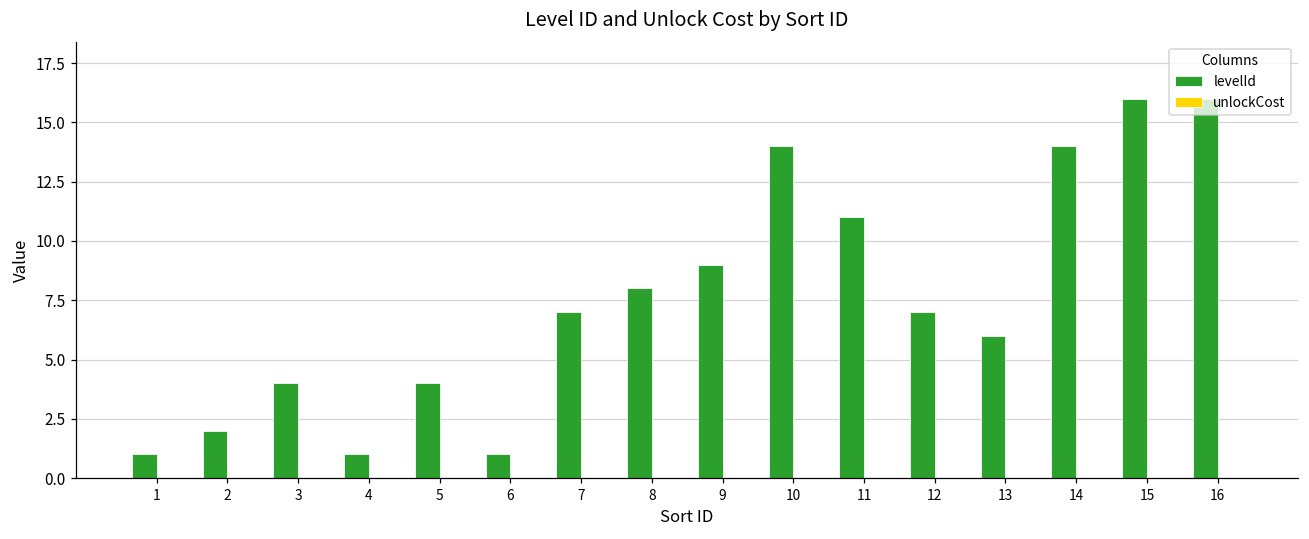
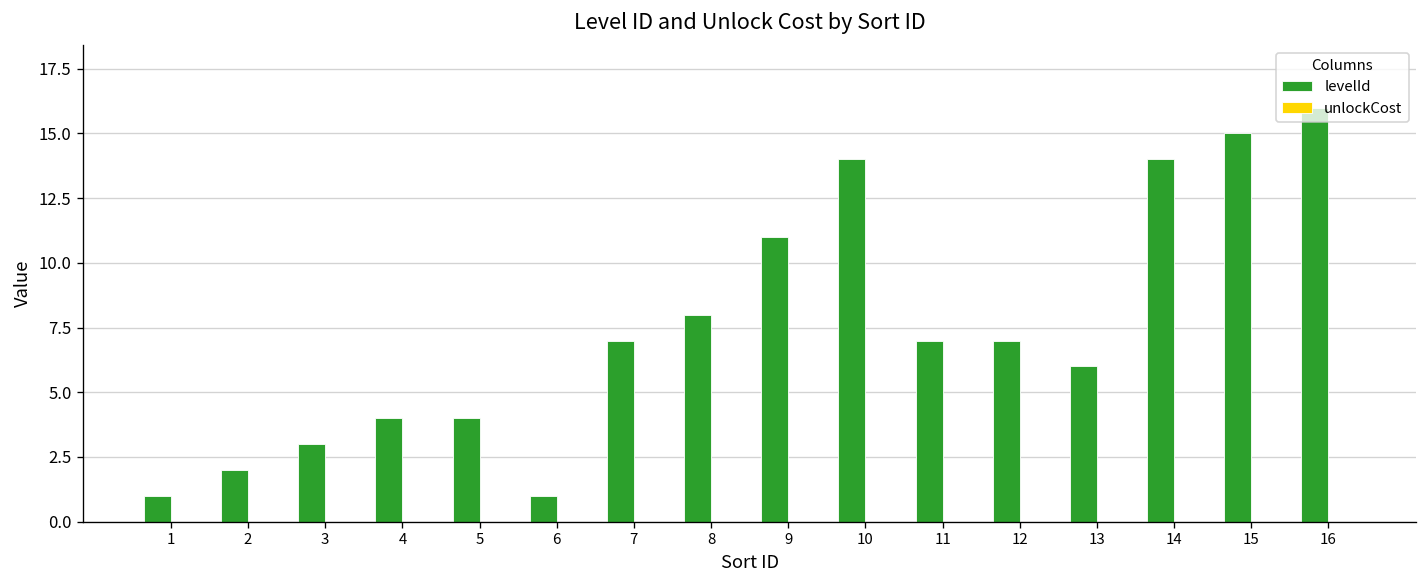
  {
    "levelId": {
      "1": 1,
      "2": 2,
-     "3": 4,
-     "4": 1,
+     "3": 3,
+     "4": 4,
      "5": 4,
      "6": 1,
      "7": 7,
      "8": 8,
-     "9": 9,
+     "9": 11,
      "10": 14,
-     "11": 11,
+     "11": 7,
      "12": 7,
      "13": 6,
      "14": 14,
-     "15": 16
+     "15": 15
    },
    "unlockCost": {
      "1": 0,
      "2": 0,
      "3": 0,
      "4": 0,
      "5": 0,
      "6": 0,
      "7": 0,
      "8": 0,
      "9": 0,
      "10": 0,
      "11": 0,
      "12": 0,
      "13": 0,
      "14": 0,
      "15": 0,
      "16": 0
    }
  }
